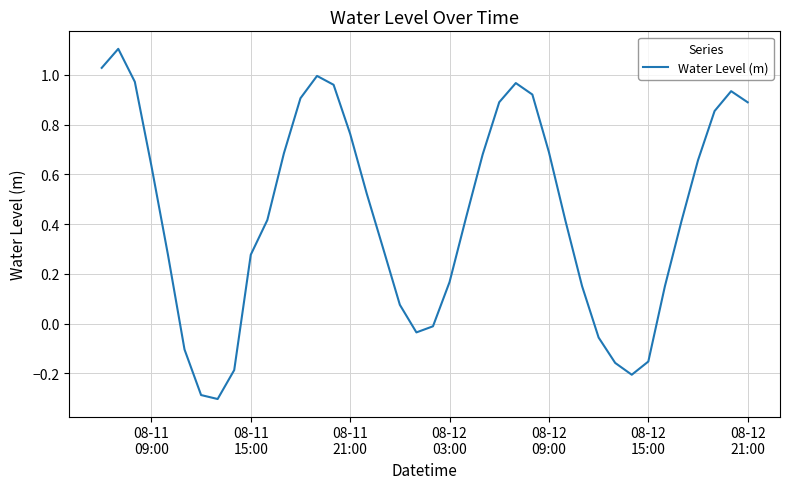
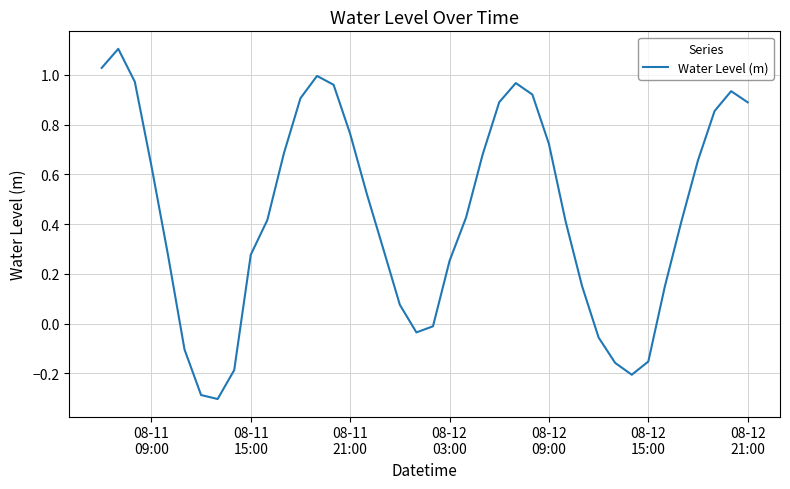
  {
    "08-11 09:00": 0.63,
    "08-11 15:00": 0.28,
    "08-11 21:00": 0.76,
-   "08-12 03:00": 0.17,
-   "08-12 09:00": 0.69,
+   "08-12 03:00": 0.25,
+   "08-12 09:00": 0.72,
    "08-12 15:00": -0.15,
    "08-12 21:00": 0.89
  }
